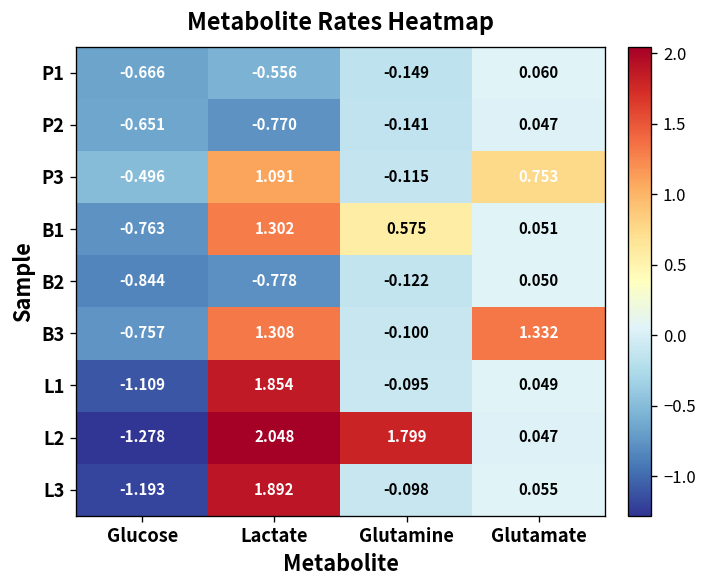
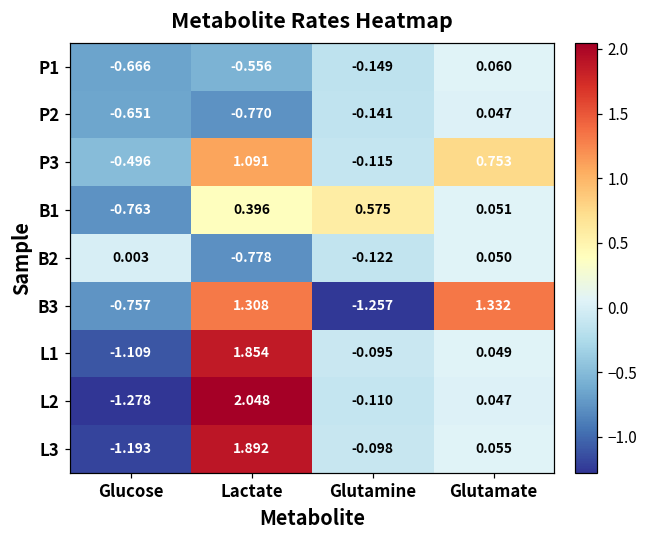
  {
    "P1": {
      "Glucose": -0.666,
      "Lactate": -0.556,
      "Glutamine": -0.149,
      "Glutamate": 0.060
    },
    "P2": {
      "Glucose": -0.651,
      "Lactate": -0.770,
      "Glutamine": -0.141,
      "Glutamate": 0.047
    },
    "P3": {
      "Glucose": -0.496,
      "Lactate": 1.091,
      "Glutamine": -0.115,
      "Glutamate": 0.753
    },
    "B1": {
      "Glucose": -0.763,
-     "Lactate": 1.302,
+     "Lactate": 0.396,
      "Glutamine": 0.575,
      "Glutamate": 0.051
    },
    "B2": {
-     "Glucose": -0.844,
+     "Glucose": 0.003,
      "Lactate": -0.778,
      "Glutamine": -0.122,
      "Glutamate": 0.050
    },
    "B3": {
      "Glucose": -0.757,
      "Lactate": 1.308,
-     "Glutamine": -0.100,
+     "Glutamine": -1.257,
      "Glutamate": 1.332
    },
    "L1": {
      "Glucose": -1.109,
      "Lactate": 1.854,
      "Glutamine": -0.095,
      "Glutamate": 0.049
    },
    "L2": {
      "Glucose": -1.278,
      "Lactate": 2.048,
-     "Glutamine": 1.799,
+     "Glutamine": -0.110,
      "Glutamate": 0.047
    },
    "L3": {
      "Glucose": -1.193,
      "Lactate": 1.892,
      "Glutamine": -0.098,
      "Glutamate": 0.055
    }
  }
